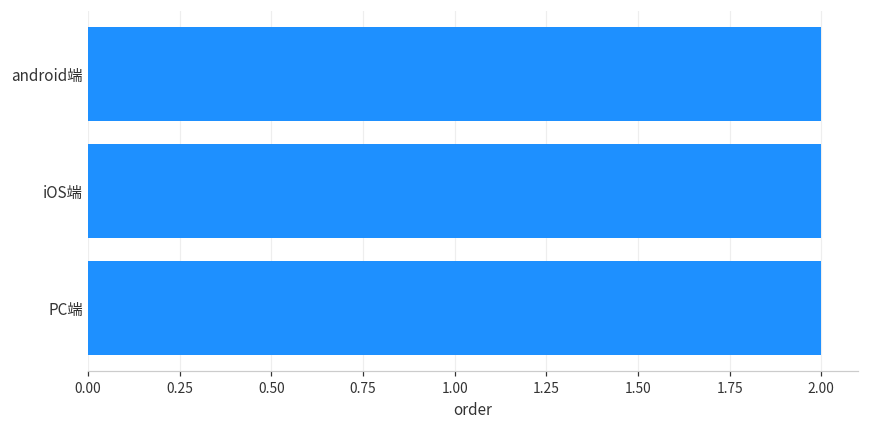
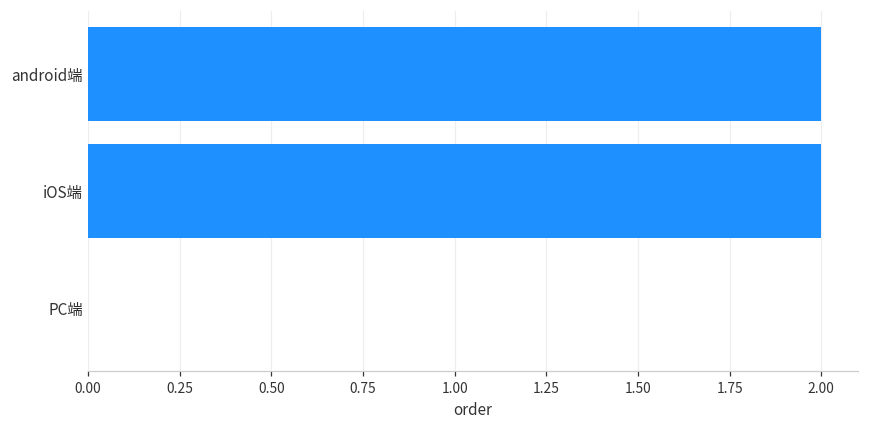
  {
    "android端": 2,
    "iOS端": 2,
-   "PC端": 2
+   "PC端": 0
  }
